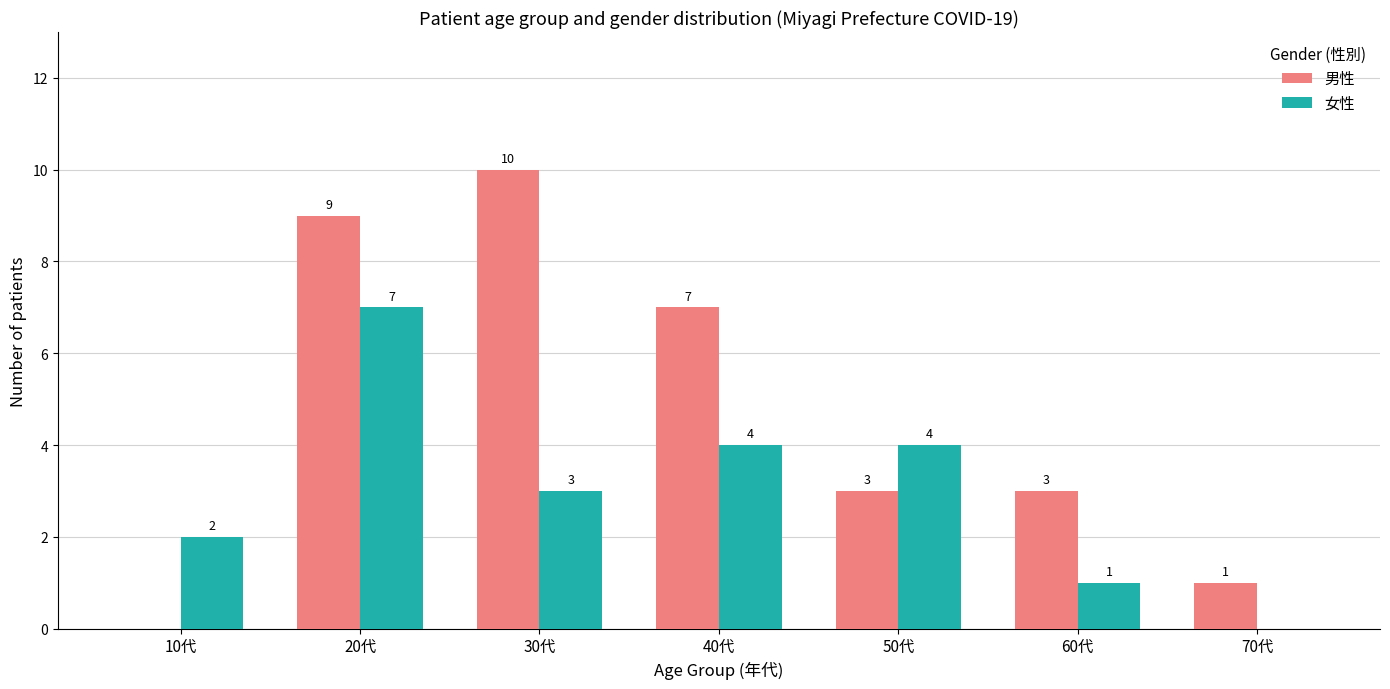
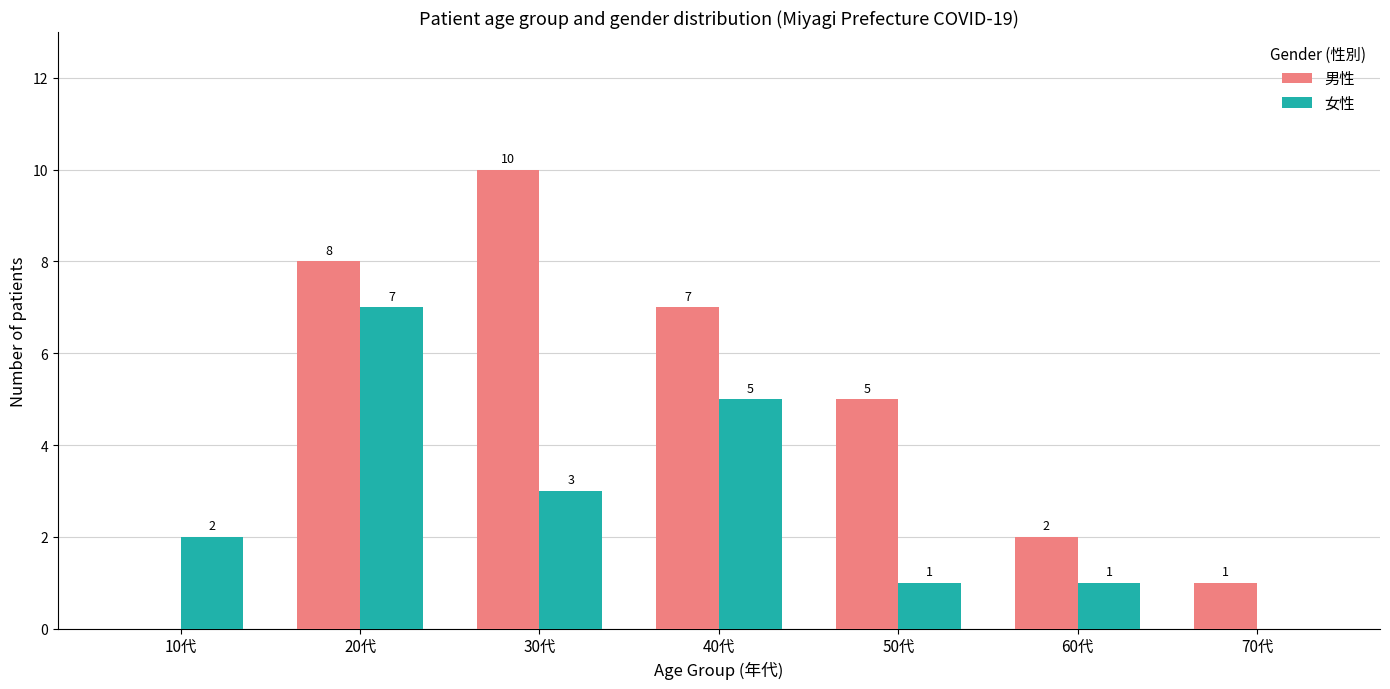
  {
    "男性": {
-     "20代": 9,
+     "20代": 8,
      "30代": 10,
      "40代": 7,
-     "50代": 3,
-     "60代": 3,
+     "50代": 5,
+     "60代": 2,
      "70代": 1
    },
    "女性": {
      "10代": 2,
      "20代": 7,
      "30代": 3,
-     "40代": 4,
-     "50代": 4,
+     "40代": 5,
+     "50代": 1,
      "60代": 1
    }
  }
